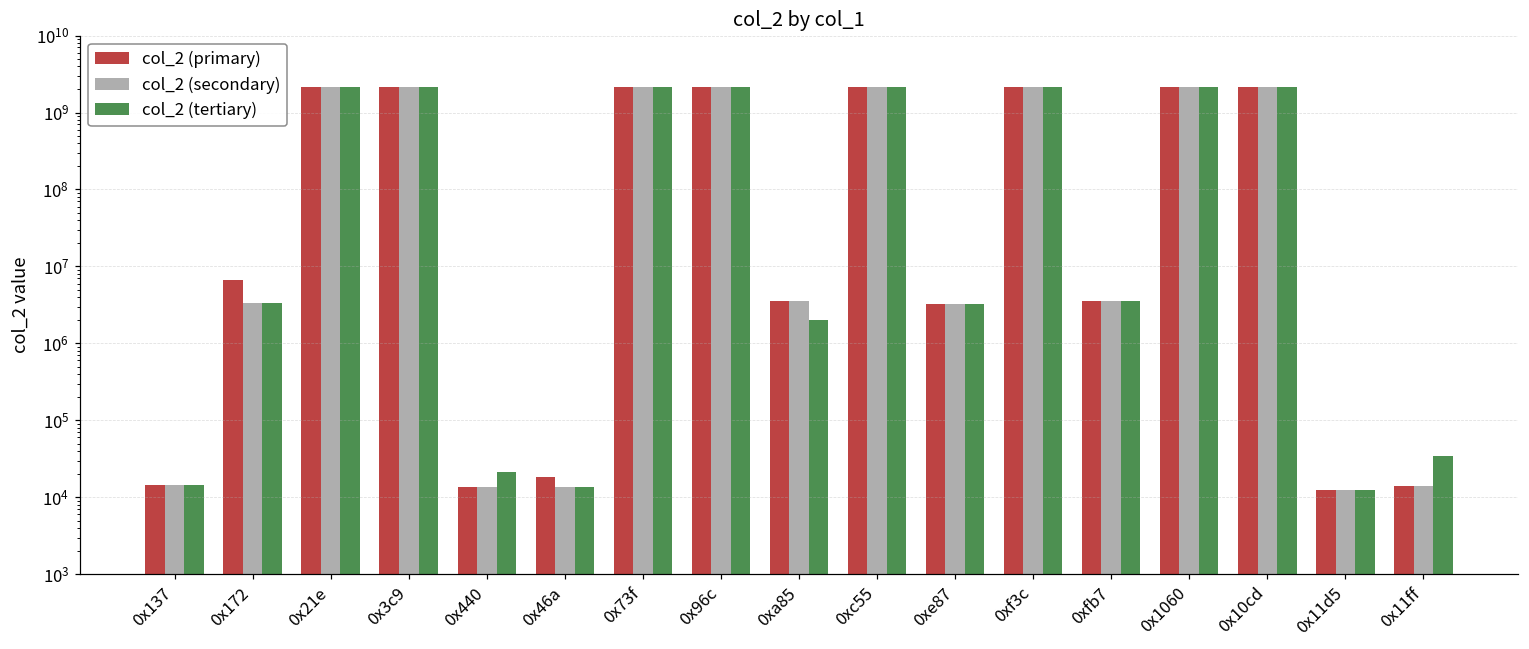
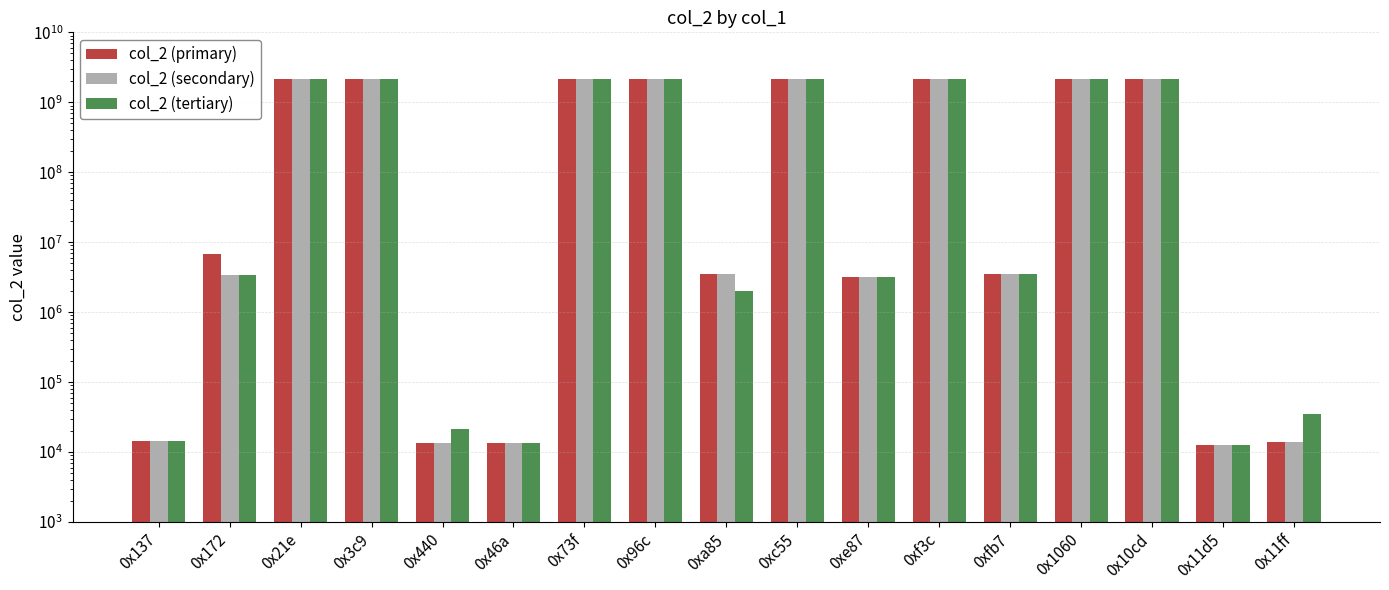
  {
    "col_2 (primary)": {
      "0x137": 15000,
      "0x172": 7000000,
      "0x21e": 2100000000,
      "0x3c9": 2100000000,
      "0x440": 14000,
-     "0x46a": 18000,
+     "0x46a": 14000,
      "0x73f": 2100000000,
      "0x96c": 2100000000,
      "0xa85": 4000000,
      "0xc55": 2100000000,
      "0xe87": 3000000,
      "0xf3c": 2100000000,
      "0xfb7": 4000000,
      "0x1060": 2100000000,
      "0x10cd": 2100000000,
      "0x11d5": 13000,
      "0x11ff": 14000
    },
    "col_2 (secondary)": {
      "0x137": 15000,
      "0x172": 3000000,
      "0x21e": 2100000000,
      "0x3c9": 2100000000,
      "0x440": 14000,
      "0x46a": 14000,
      "0x73f": 2100000000,
      "0x96c": 2100000000,
      "0xa85": 4000000,
      "0xc55": 2100000000,
      "0xe87": 3000000,
      "0xf3c": 2100000000,
      "0xfb7": 4000000,
      "0x1060": 2100000000,
      "0x10cd": 2100000000,
      "0x11d5": 13000,
      "0x11ff": 14000
    },
    "col_2 (tertiary)": {
      "0x137": 15000,
      "0x172": 3000000,
      "0x21e": 2100000000,
      "0x3c9": 2100000000,
      "0x440": 21000,
      "0x46a": 14000,
      "0x73f": 2100000000,
      "0x96c": 2100000000,
      "0xa85": 2000000,
      "0xc55": 2100000000,
      "0xe87": 3000000,
      "0xf3c": 2100000000,
      "0xfb7": 4000000,
      "0x1060": 2100000000,
      "0x10cd": 2100000000,
      "0x11d5": 13000,
      "0x11ff": 30000
    }
  }
